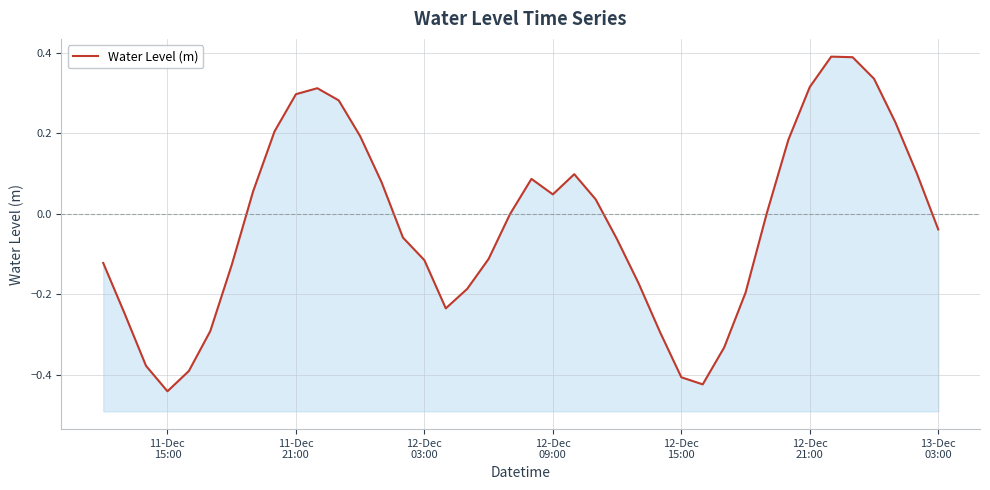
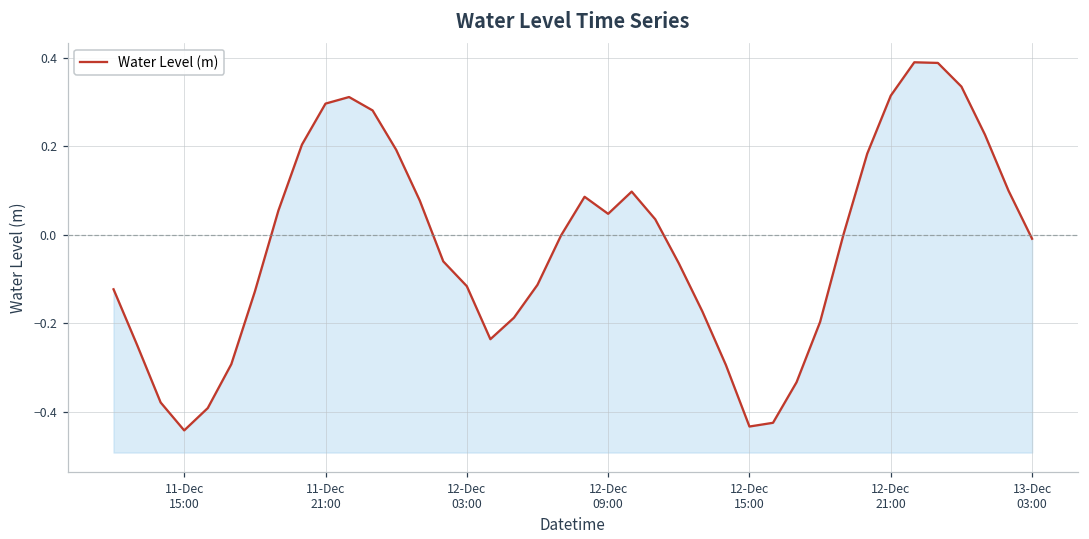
  {
    "11-Dec 15:00": -0.44,
    "11-Dec 21:00": 0.30,
    "12-Dec 03:00": -0.12,
    "12-Dec 09:00": 0.05,
-   "12-Dec 15:00": -0.41,
+   "12-Dec 15:00": -0.43,
    "12-Dec 21:00": 0.31,
-   "13-Dec 03:00": -0.04
+   "13-Dec 03:00": -0.01
  }
